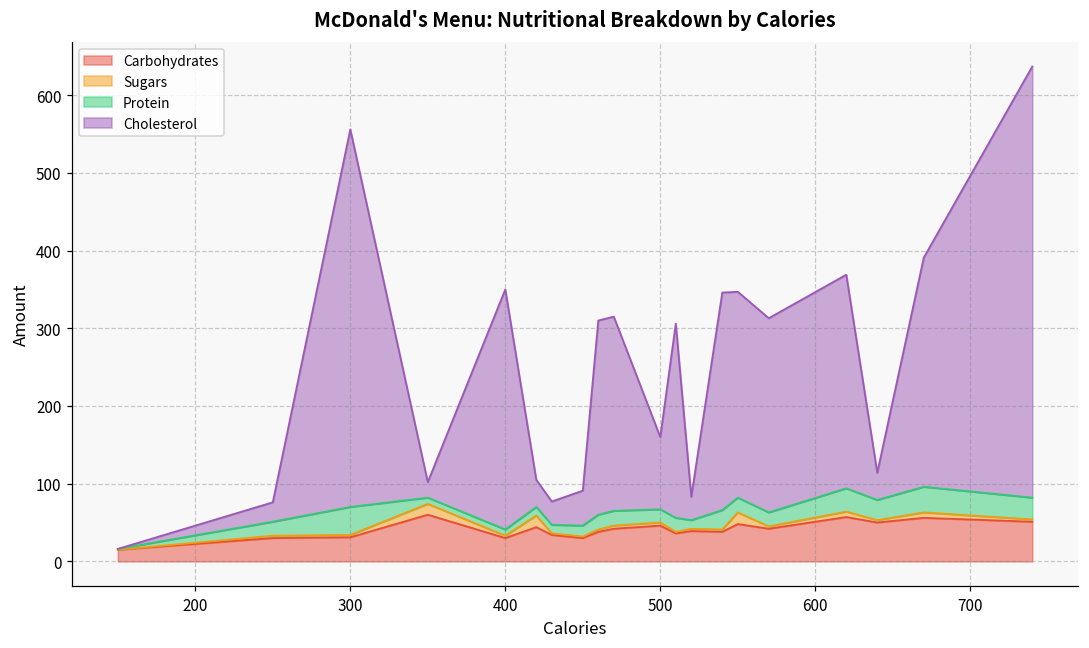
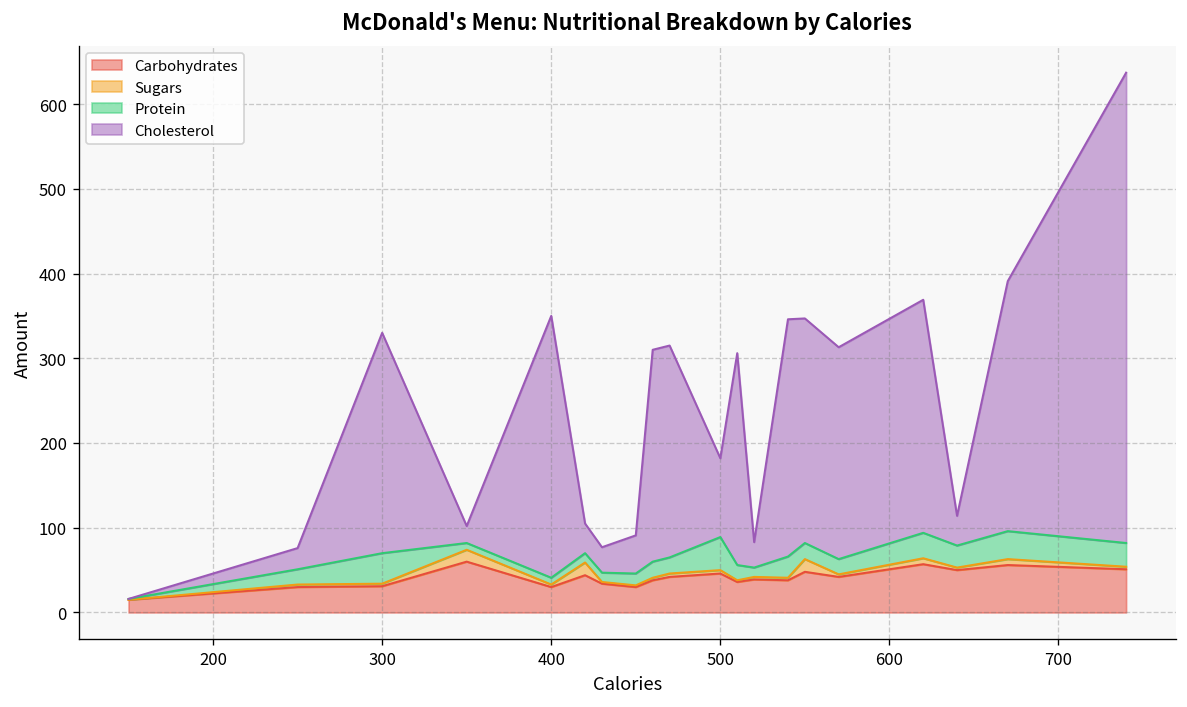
  {
    "Carbohydrates": {
      "500": 50
    },
    "Sugars": {
      "500": 0
    },
    "Protein": {
      "300": 40,
      "400": 10,
-     "500": 20
+     "500": 40
    },
    "Cholesterol": {
-     "300": 490,
+     "300": 260,
      "400": 310,
      "500": 90
    }
  }
